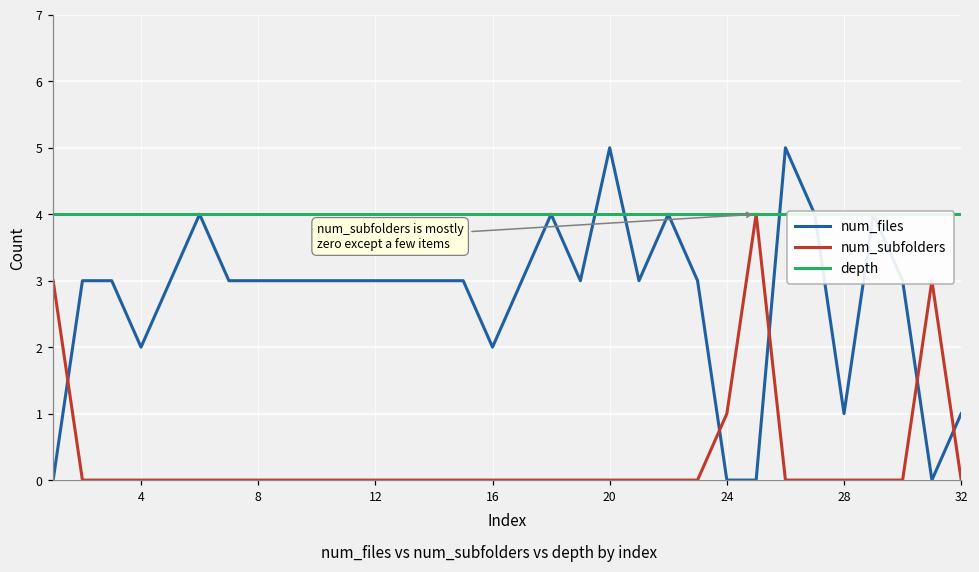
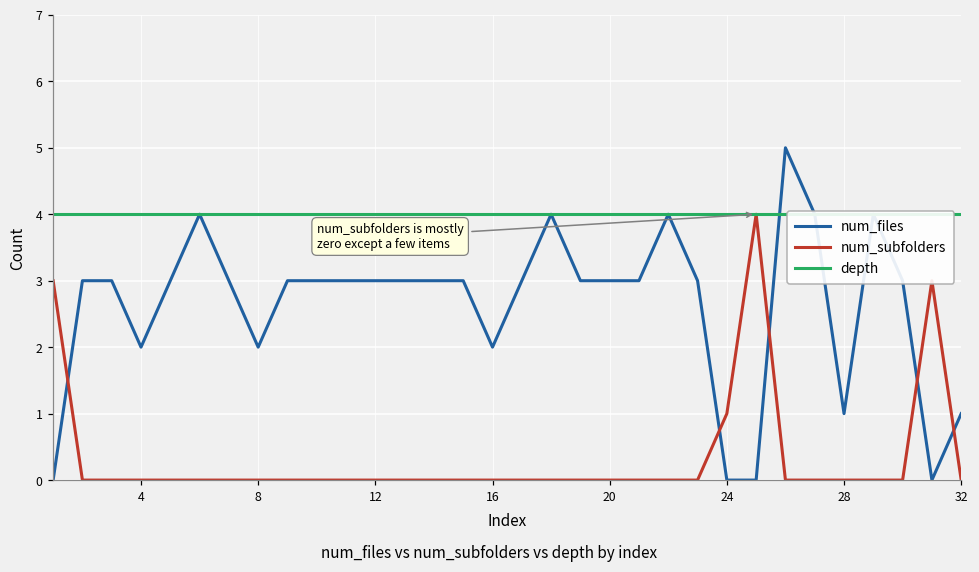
  {
    "num_files": {
      "4": 2,
-     "8": 3,
+     "8": 2,
      "12": 3,
      "16": 2,
-     "20": 5,
+     "20": 3,
      "24": 0,
      "28": 1,
      "32": 1
    },
    "num_subfolders": {
      "4": 0,
      "8": 0,
      "12": 0,
      "16": 0,
      "20": 0,
      "24": 1,
      "28": 0,
      "32": 0
    },
    "depth": {
      "4": 4,
      "8": 4,
      "12": 4,
      "16": 4,
      "20": 4,
      "24": 4,
      "32": 4
    }
  }
